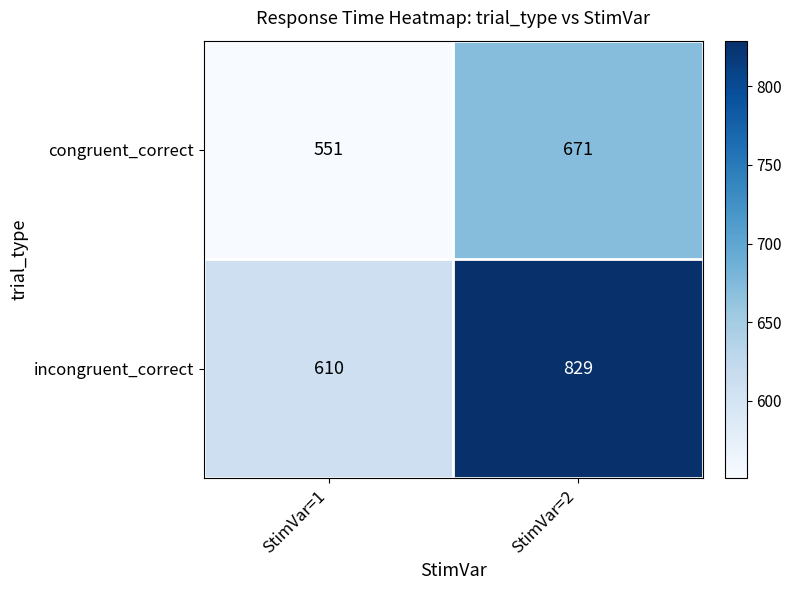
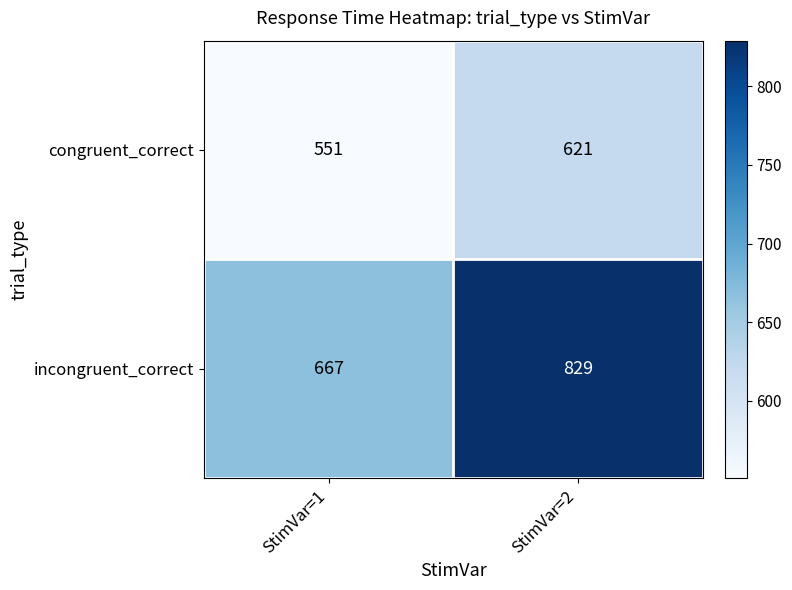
  {
    "congruent_correct": {
      "StimVar=1": 551,
-     "StimVar=2": 671
+     "StimVar=2": 621
    },
    "incongruent_correct": {
-     "StimVar=1": 610,
+     "StimVar=1": 667,
      "StimVar=2": 829
    }
  }
